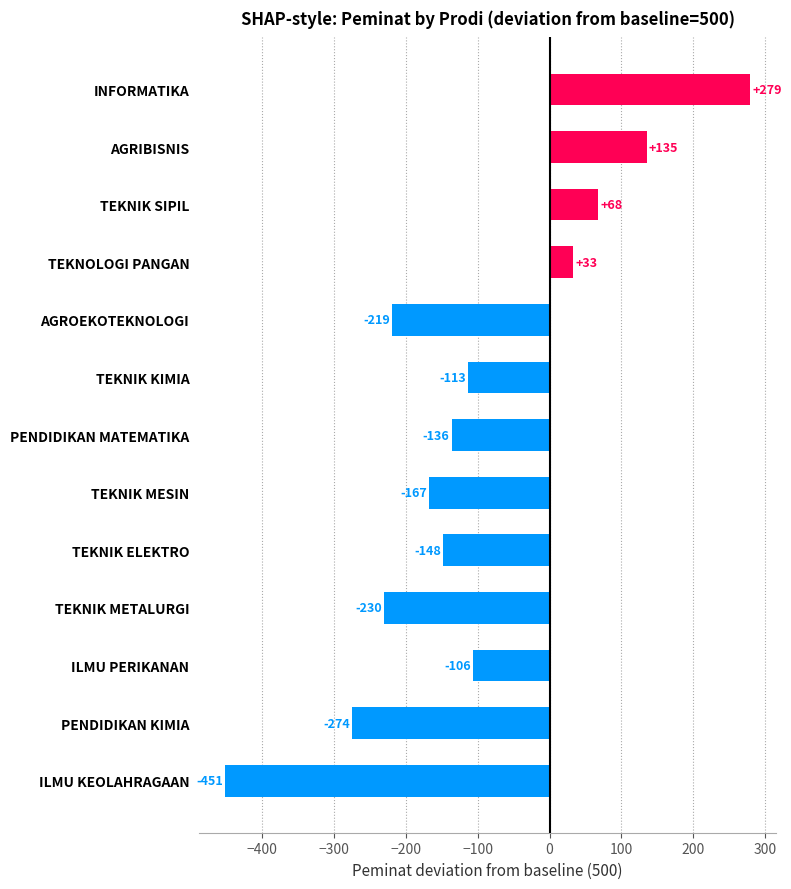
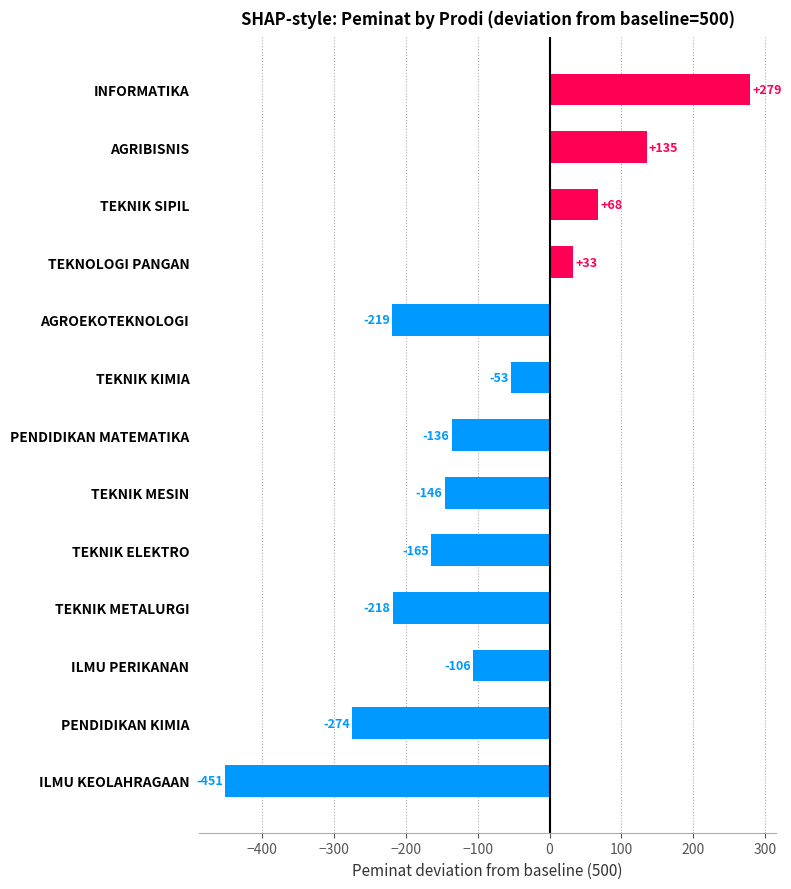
  {
    "INFORMATIKA": "+279",
    "AGRIBISNIS": "+135",
    "TEKNIK SIPIL": "+68",
    "TEKNOLOGI PANGAN": "+33",
    "AGROEKOTEKNOLOGI": "-219",
-   "TEKNIK KIMIA": "-113",
+   "TEKNIK KIMIA": "-53",
    "PENDIDIKAN MATEMATIKA": "-136",
-   "TEKNIK MESIN": "-167",
-   "TEKNIK ELEKTRO": "-148",
-   "TEKNIK METALURGI": "-230",
+   "TEKNIK MESIN": "-146",
+   "TEKNIK ELEKTRO": "-165",
+   "TEKNIK METALURGI": "-218",
    "ILMU PERIKANAN": "-106",
    "PENDIDIKAN KIMIA": "-274",
    "ILMU KEOLAHRAGAAN": "-451"
  }
